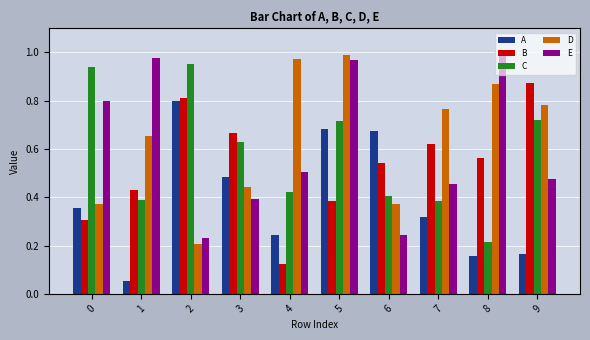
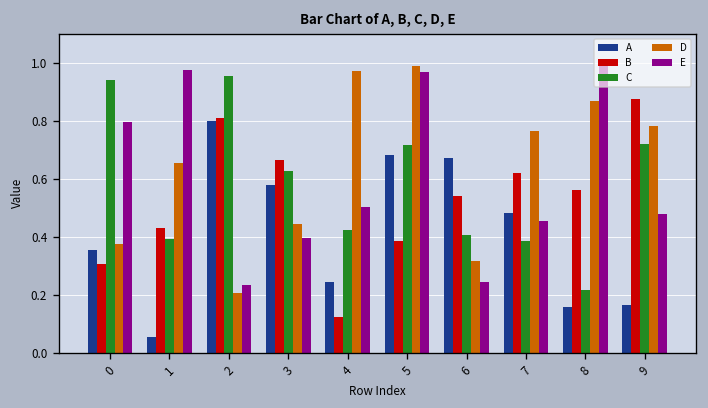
  {
    "A": {
      "0": 0.35,
      "1": 0.05,
      "2": 0.80,
-     "3": 0.48,
+     "3": 0.58,
      "4": 0.24,
      "5": 0.68,
      "6": 0.67,
-     "7": 0.32,
+     "7": 0.48,
      "8": 0.16,
      "9": 0.16
    },
    "B": {
      "0": 0.30,
      "1": 0.43,
      "2": 0.81,
      "3": 0.67,
      "4": 0.12,
      "5": 0.38,
      "6": 0.54,
      "7": 0.62,
      "8": 0.56,
      "9": 0.87
    },
    "C": {
      "0": 0.94,
      "1": 0.39,
      "2": 0.95,
      "3": 0.63,
      "4": 0.42,
      "5": 0.72,
      "6": 0.41,
      "7": 0.39,
      "8": 0.22,
      "9": 0.72
    },
    "D": {
      "0": 0.37,
      "1": 0.66,
      "2": 0.21,
      "3": 0.44,
      "4": 0.97,
      "5": 0.99,
-     "6": 0.37,
+     "6": 0.32,
      "7": 0.76,
      "8": 0.87,
      "9": 0.78
    },
    "E": {
      "0": 0.80,
      "1": 0.98,
      "2": 0.23,
      "3": 0.39,
      "4": 0.50,
      "5": 0.97,
      "6": 0.24,
      "7": 0.45,
      "9": 0.48
    }
  }
